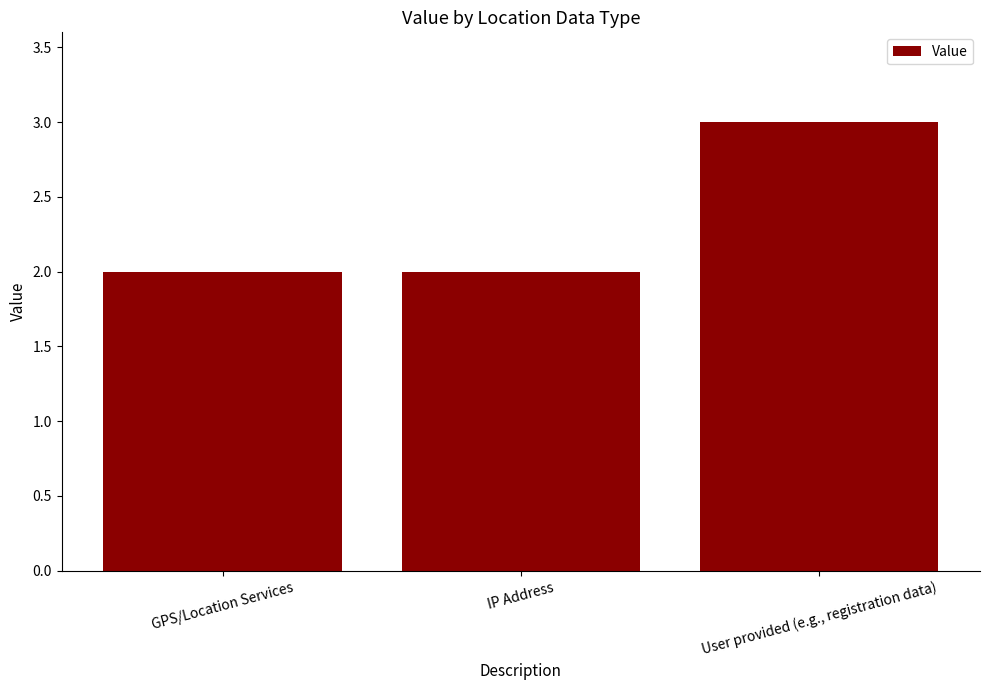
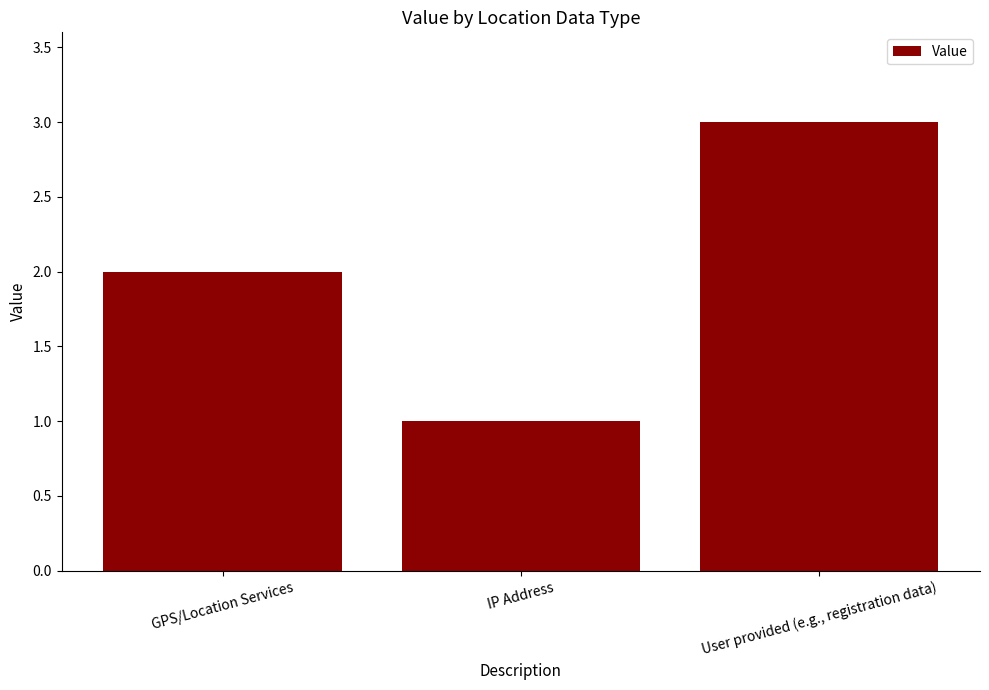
  {
    "GPS/Location Services": 2,
-   "IP Address": 2,
+   "IP Address": 1,
    "User provided (e.g., registration data)": 3
  }
